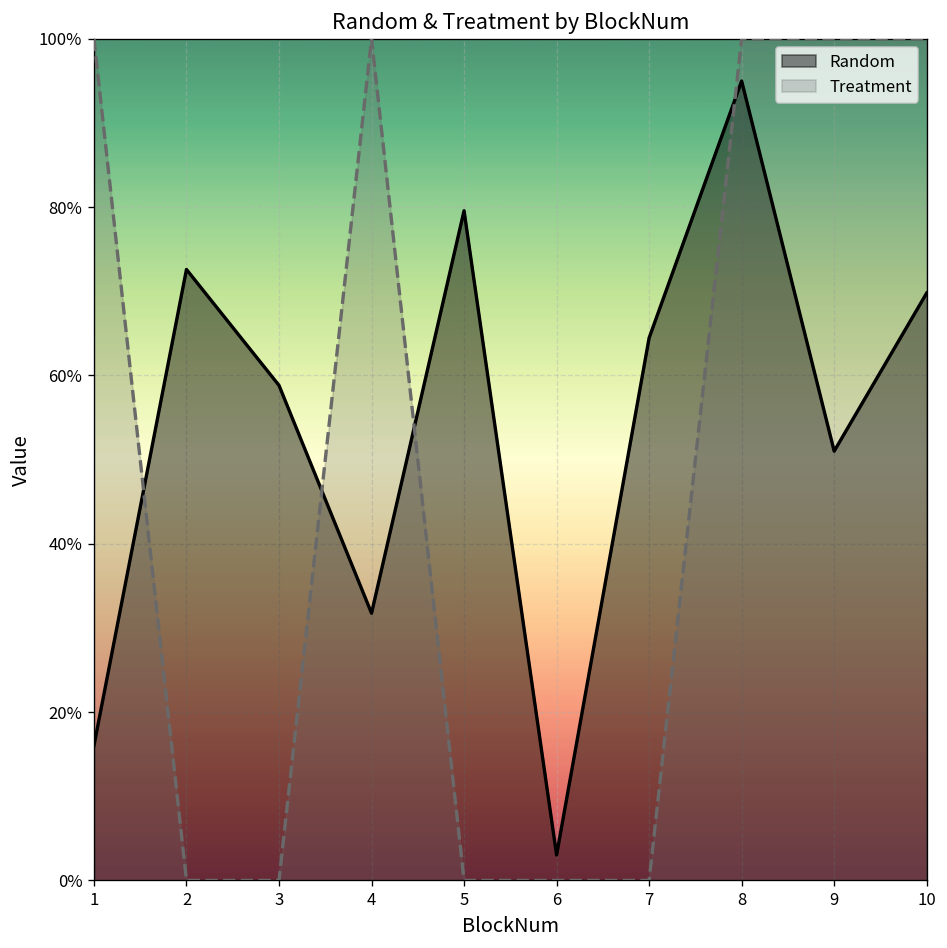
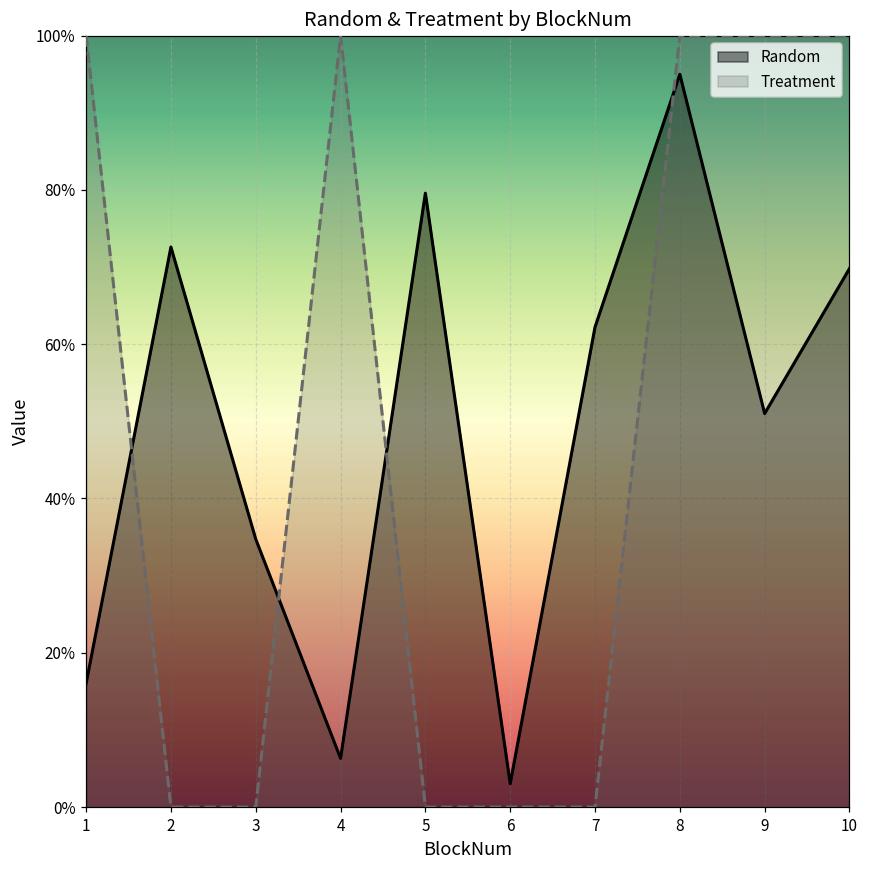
  {
    "Random": {
      "1": "16%",
      "2": "73%",
-     "3": "59%",
-     "4": "32%",
+     "3": "35%",
+     "4": "6%",
      "5": "80%",
      "6": "3%",
-     "7": "64%",
+     "7": "62%",
      "8": "95%",
      "9": "51%",
      "10": "70%"
    },
    "Treatment": {
      "1": "100%",
      "2": "0%",
      "3": "0%",
      "4": "100%",
      "5": "0%",
      "6": "0%",
      "7": "0%",
      "8": "100%",
      "9": "100%",
      "10": "100%"
    }
  }
